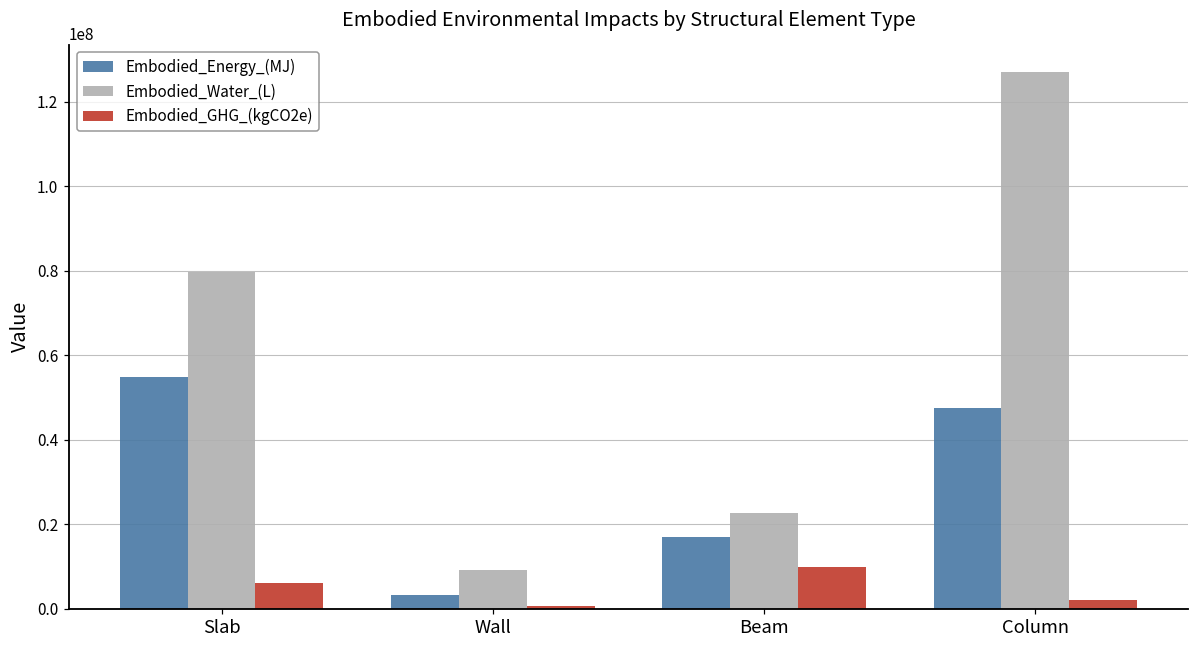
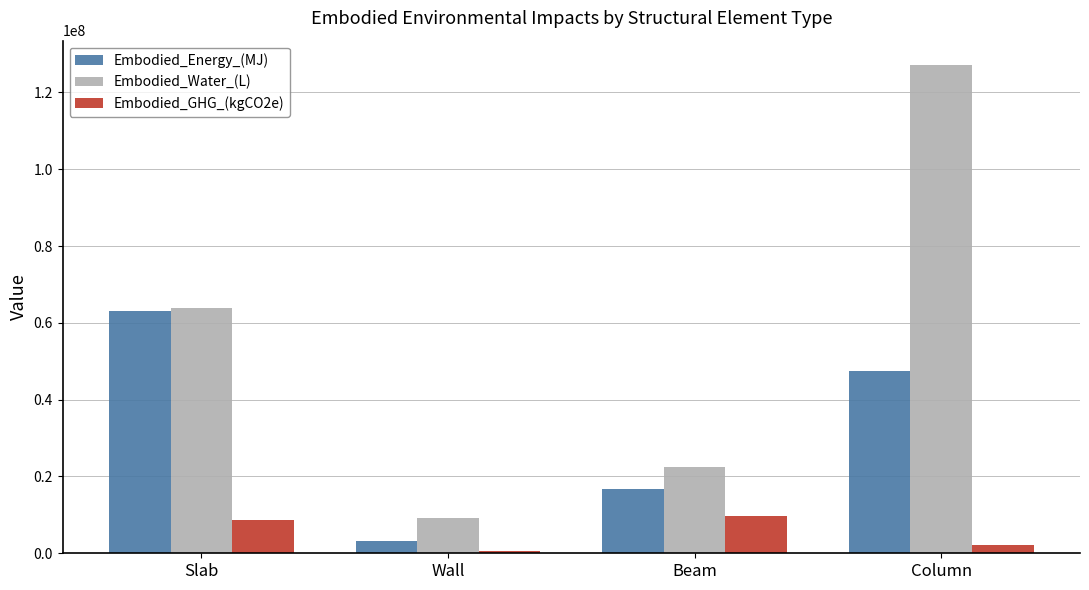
  {
    "Embodied_Energy_(MJ)": {
-     "Slab": 55000000,
+     "Slab": 63000000,
      "Wall": 3000000,
      "Beam": 17000000,
      "Column": 48000000
    },
    "Embodied_Water_(L)": {
-     "Slab": 80000000,
+     "Slab": 64000000,
      "Wall": 9000000,
      "Beam": 23000000,
      "Column": 127000000
    },
    "Embodied_GHG_(kgCO2e)": {
-     "Slab": 6000000,
+     "Slab": 9000000,
      "Wall": 1000000,
      "Beam": 10000000,
      "Column": 2000000
    }
  }
